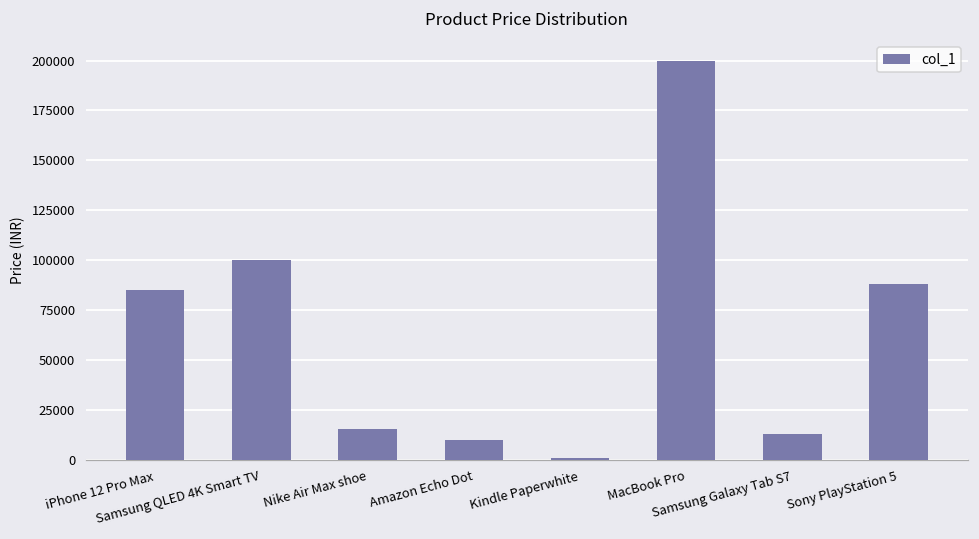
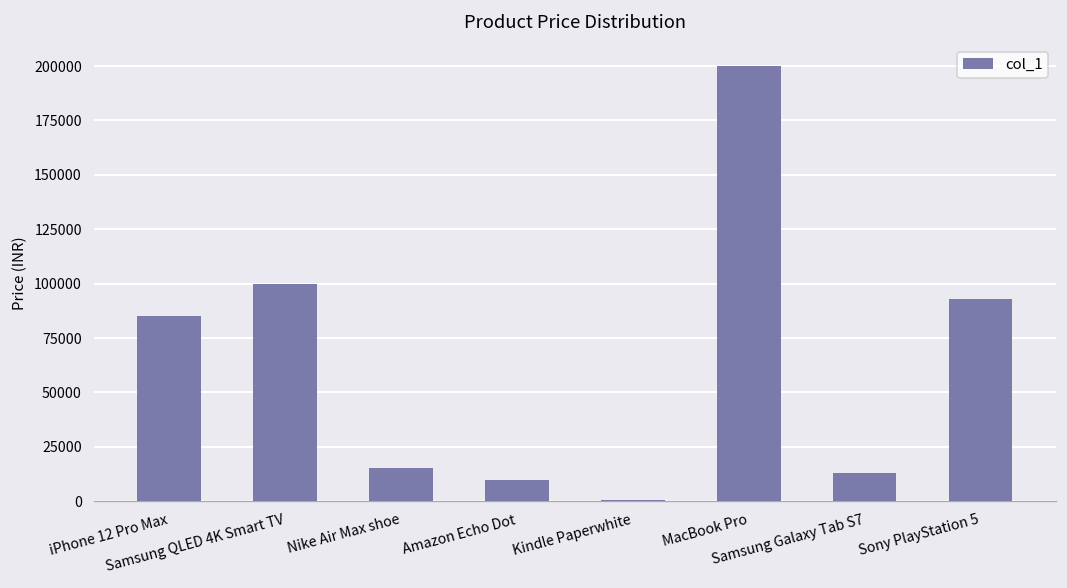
  {
    "iPhone 12 Pro Max": 85000,
    "Samsung QLED 4K Smart TV": 100000,
    "Nike Air Max shoe": 15000,
    "Amazon Echo Dot": 10000,
    "MacBook Pro": 200000,
    "Samsung Galaxy Tab S7": 13000,
-   "Sony PlayStation 5": 88000
+   "Sony PlayStation 5": 93000
  }
